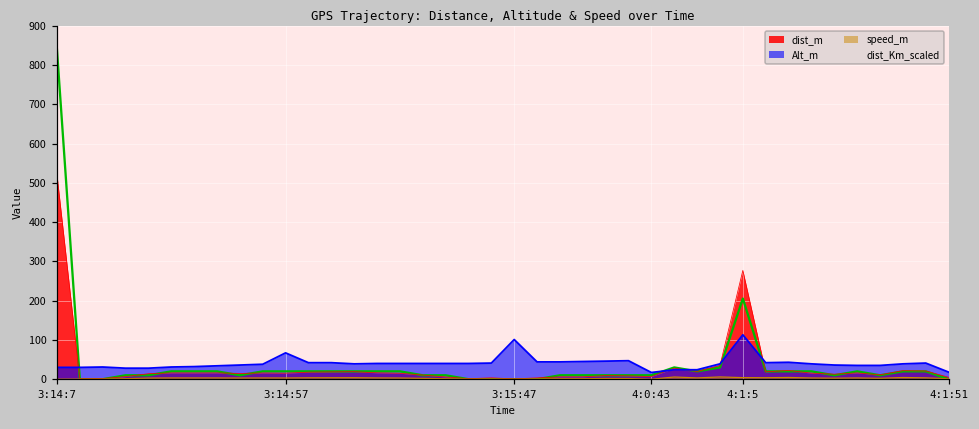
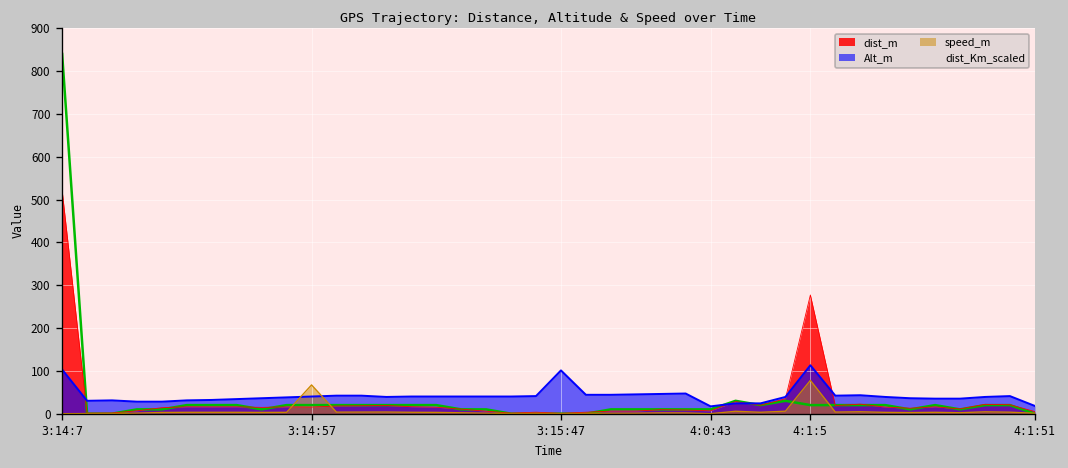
  {
    "dist_m": {
      "3:14:7": 520,
      "4:1:5": 280
    },
    "Alt_m": {
-     "3:14:7": 30,
-     "3:14:57": 70,
+     "3:14:7": 100,
+     "3:14:57": 40,
      "3:15:47": 100,
      "4:1:5": 110,
      "4:1:51": 20
    },
    "speed_m": {
      "3:14:7": 0,
-     "3:14:57": 0,
-     "4:1:5": 0
+     "3:14:57": 70,
+     "4:1:5": 80
    },
    "dist_Km_scaled": {
      "3:14:7": 840,
-     "4:1:5": 210
+     "4:1:5": 20
    }
  }
